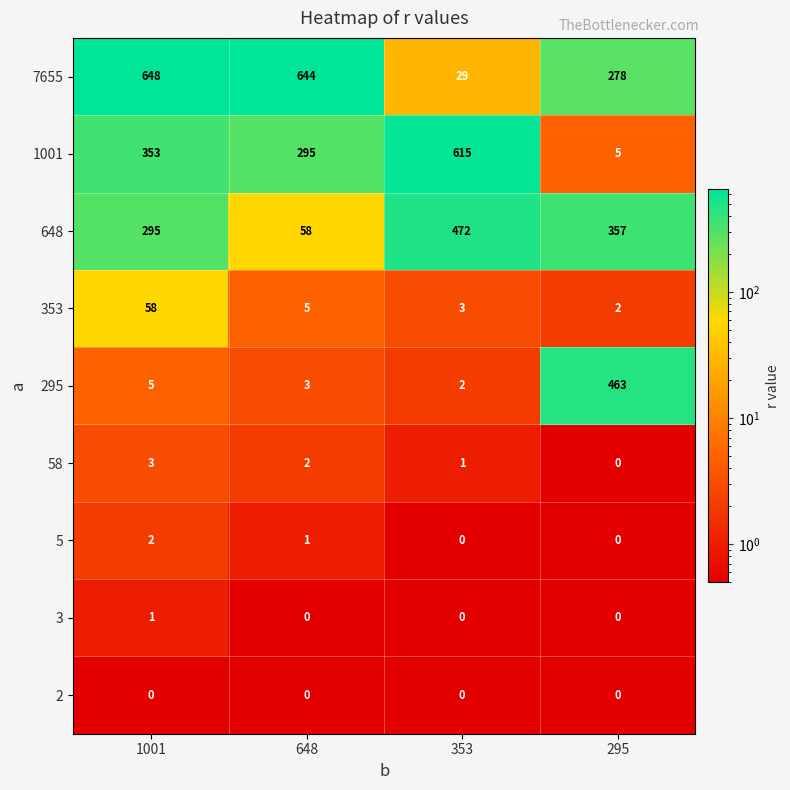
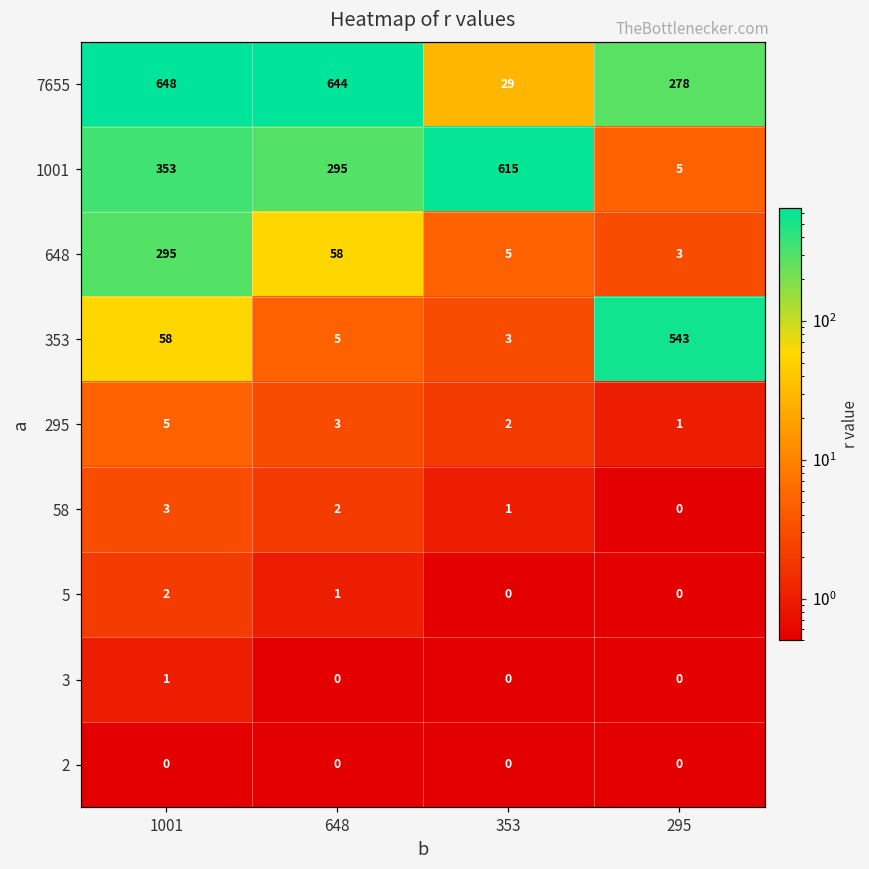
  {
    "7655": {
      "1001": 648,
      "648": 644,
      "353": 29,
      "295": 278
    },
    "1001": {
      "1001": 353,
      "648": 295,
      "353": 615,
      "295": 5
    },
    "648": {
      "1001": 295,
      "648": 58,
-     "353": 472,
-     "295": 357
+     "353": 5,
+     "295": 3
    },
    "353": {
      "1001": 58,
      "648": 5,
      "353": 3,
-     "295": 2
+     "295": 543
    },
    "295": {
      "1001": 5,
      "648": 3,
      "353": 2,
-     "295": 463
+     "295": 1
    },
    "58": {
      "1001": 3,
      "648": 2,
      "353": 1,
      "295": 0
    },
    "5": {
      "1001": 2,
      "648": 1,
      "353": 0,
      "295": 0
    },
    "3": {
      "1001": 1,
      "648": 0,
      "353": 0,
      "295": 0
    },
    "2": {
      "1001": 0,
      "648": 0,
      "353": 0,
      "295": 0
    }
  }
